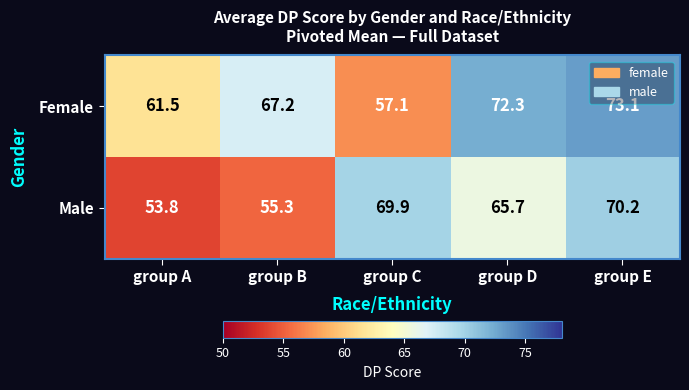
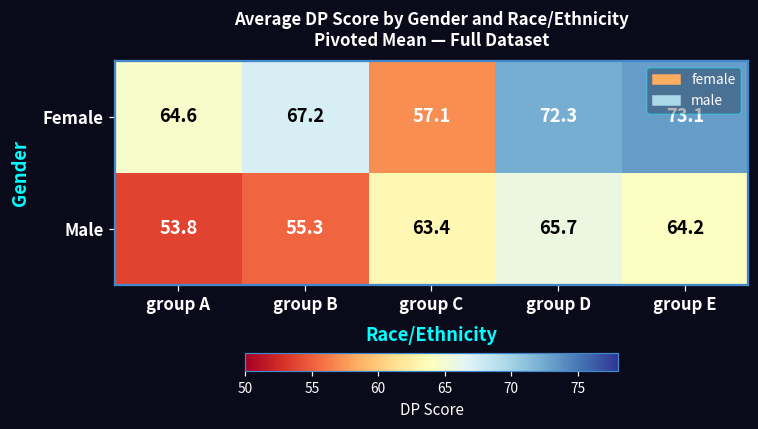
  {
    "Female": {
-     "group A": 61.5,
+     "group A": 64.6,
      "group B": 67.2,
      "group C": 57.1,
      "group D": 72.3
    },
    "Male": {
      "group A": 53.8,
      "group B": 55.3,
-     "group C": 69.9,
+     "group C": 63.4,
      "group D": 65.7,
-     "group E": 70.2
+     "group E": 64.2
    }
  }
